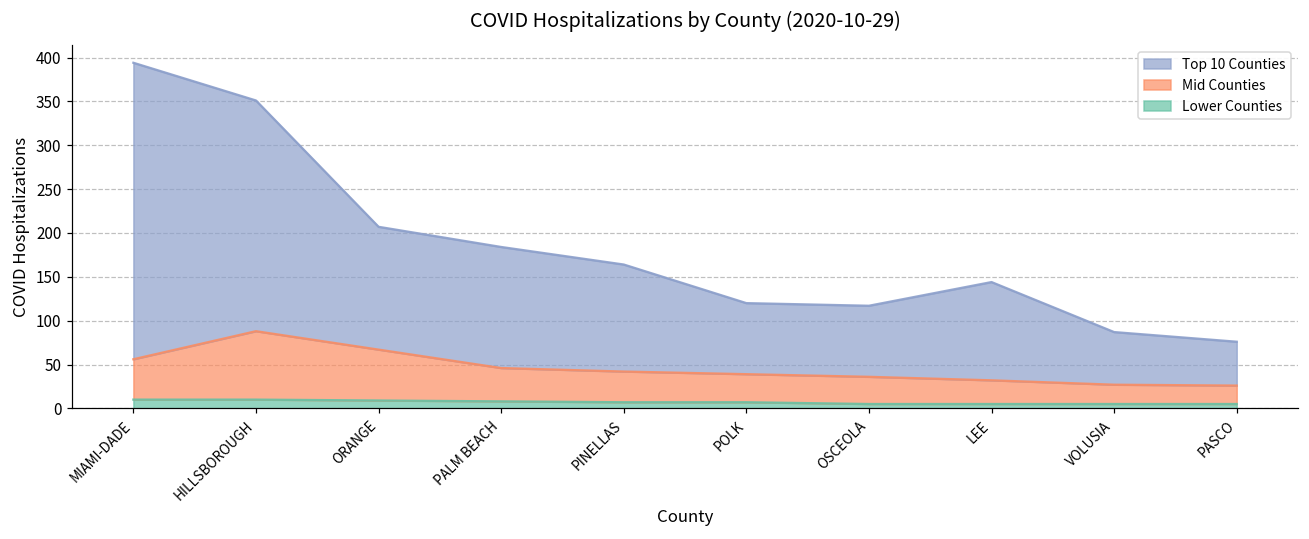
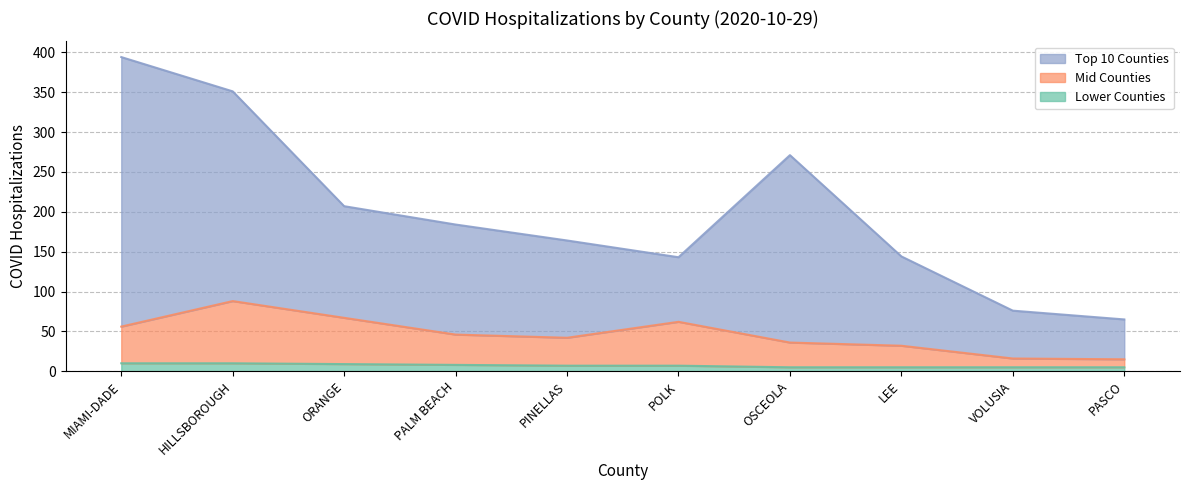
  {
    "Lower Counties": {
      "MIAMI-DADE": 10,
      "HILLSBOROUGH": 10,
      "ORANGE": 10,
      "PALM BEACH": 10,
      "PINELLAS": 10,
      "POLK": 10,
      "OSCEOLA": 10,
      "LEE": 10,
      "VOLUSIA": 10,
      "PASCO": 10
    },
    "Mid Counties": {
      "MIAMI-DADE": 50,
      "HILLSBOROUGH": 80,
      "ORANGE": 60,
      "PALM BEACH": 40,
      "PINELLAS": 40,
-     "POLK": 30,
+     "POLK": 60,
      "OSCEOLA": 30,
      "LEE": 30,
-     "VOLUSIA": 20,
-     "PASCO": 20
+     "VOLUSIA": 10,
+     "PASCO": 10
    },
    "Top 10 Counties": {
      "MIAMI-DADE": 340,
      "HILLSBOROUGH": 260,
      "ORANGE": 140,
      "PALM BEACH": 140,
      "PINELLAS": 120,
      "POLK": 80,
-     "OSCEOLA": 80,
+     "OSCEOLA": 240,
      "LEE": 110,
      "VOLUSIA": 60,
      "PASCO": 50
    }
  }
